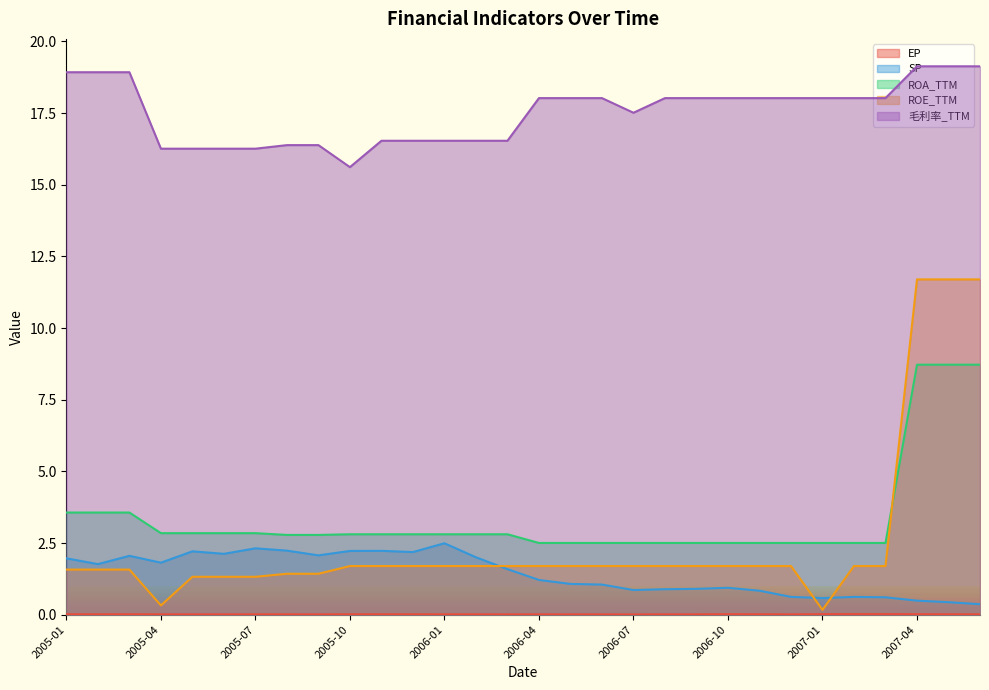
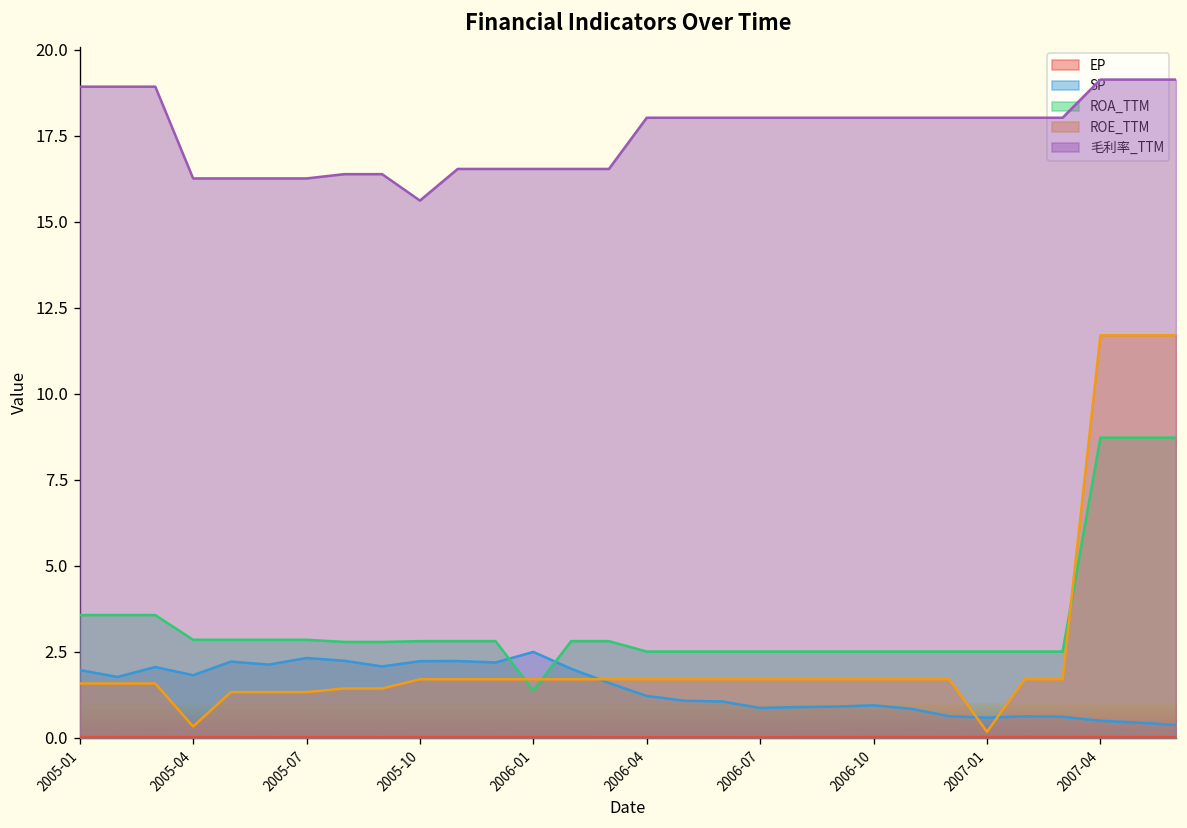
  {
    "EP": {
      "2005-01": 0.0,
      "2005-04": 0.0,
      "2005-07": 0.0,
      "2005-10": 0.0,
      "2006-01": 0.0,
      "2006-04": 0.0,
      "2006-07": 0.0,
      "2006-10": 0.0,
      "2007-01": 0.0,
      "2007-04": 0.0
    },
    "SP": {
      "2005-01": 2.0,
      "2005-04": 1.8,
      "2005-07": 2.3,
      "2005-10": 2.2,
      "2006-01": 2.5,
      "2006-04": 1.2,
      "2006-07": 0.9,
      "2006-10": 0.9,
      "2007-01": 0.6,
      "2007-04": 0.5
    },
    "ROA_TTM": {
      "2005-01": 3.6,
      "2005-04": 2.8,
      "2005-07": 2.8,
      "2005-10": 2.8,
-     "2006-01": 2.8,
+     "2006-01": 1.4,
      "2006-04": 2.5,
      "2006-07": 2.5,
      "2006-10": 2.5,
      "2007-01": 2.5,
      "2007-04": 8.7
    },
    "ROE_TTM": {
      "2005-01": 1.6,
      "2005-04": 0.3,
      "2005-07": 1.3,
      "2005-10": 1.7,
      "2006-01": 1.7,
      "2006-04": 1.7,
      "2006-07": 1.7,
      "2006-10": 1.7,
      "2007-01": 0.2,
      "2007-04": 11.7
    },
    "毛利率_TTM": {
      "2005-01": 18.9,
      "2005-04": 16.3,
      "2005-07": 16.3,
      "2005-10": 15.6,
      "2006-01": 16.5,
      "2006-04": 18.0,
-     "2006-07": 17.5,
+     "2006-07": 18.0,
      "2006-10": 18.0,
      "2007-01": 18.0
    }
  }
